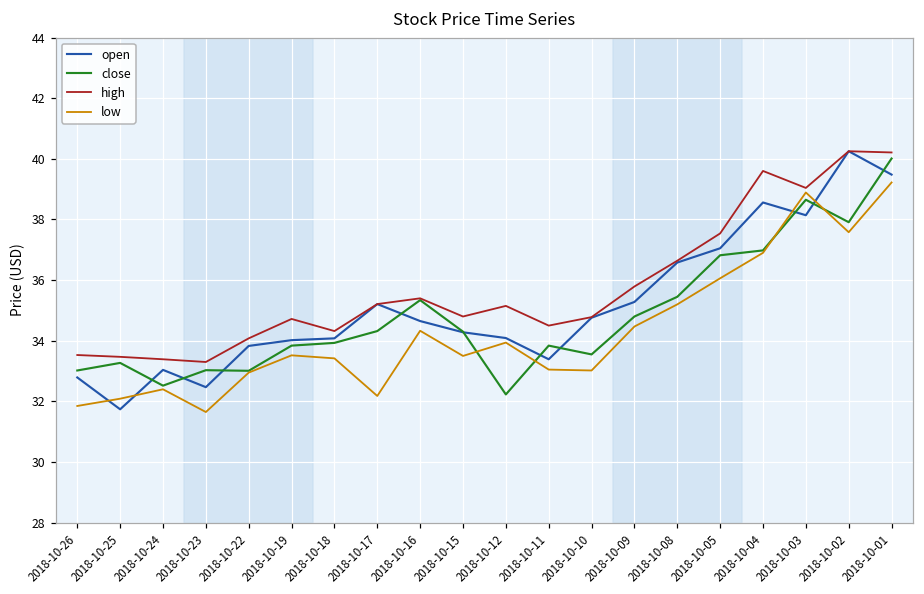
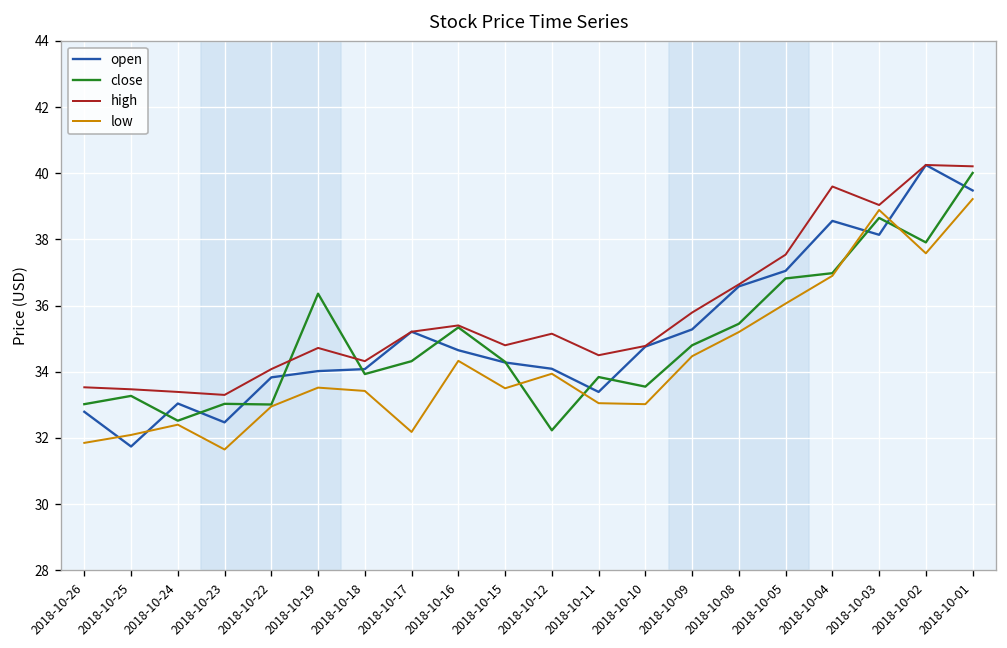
  {
    "open": {
      "2018-10-26": 32.8,
      "2018-10-25": 31.7,
      "2018-10-24": 33.0,
      "2018-10-23": 32.5,
      "2018-10-22": 33.8,
      "2018-10-19": 34.0,
      "2018-10-18": 34.1,
      "2018-10-16": 34.7,
      "2018-10-12": 34.1,
      "2018-10-11": 33.4,
      "2018-10-09": 35.3,
      "2018-10-05": 37.1,
      "2018-10-04": 38.6,
      "2018-10-03": 38.1,
      "2018-10-01": 39.5
    },
    "close": {
      "2018-10-26": 33.0,
      "2018-10-25": 33.3,
      "2018-10-24": 32.5,
      "2018-10-23": 33.0,
-     "2018-10-19": 33.8,
+     "2018-10-19": 36.4,
      "2018-10-18": 33.9,
      "2018-10-17": 34.3,
      "2018-10-12": 32.2,
      "2018-10-11": 33.8,
      "2018-10-10": 33.6,
      "2018-10-09": 34.8,
      "2018-10-08": 35.5,
      "2018-10-05": 36.8,
      "2018-10-03": 38.7,
      "2018-10-02": 37.9,
      "2018-10-01": 40.0
    },
    "high": {
      "2018-10-26": 33.5,
      "2018-10-25": 33.5,
      "2018-10-24": 33.4,
      "2018-10-23": 33.3,
      "2018-10-22": 34.1,
      "2018-10-19": 34.7,
      "2018-10-18": 34.3,
      "2018-10-15": 34.8,
      "2018-10-12": 35.2,
      "2018-10-11": 34.5,
      "2018-10-09": 35.8,
      "2018-10-05": 37.5,
      "2018-10-04": 39.6,
      "2018-10-03": 39.0,
      "2018-10-01": 40.2
    },
    "low": {
      "2018-10-26": 31.9,
      "2018-10-25": 32.1,
      "2018-10-24": 32.4,
      "2018-10-23": 31.7,
      "2018-10-19": 33.5,
      "2018-10-18": 33.4,
      "2018-10-17": 32.2,
      "2018-10-16": 34.3,
      "2018-10-15": 33.5,
      "2018-10-12": 33.9,
      "2018-10-11": 33.1,
      "2018-10-10": 33.0,
      "2018-10-09": 34.5,
      "2018-10-08": 35.2,
      "2018-10-05": 36.1,
      "2018-10-03": 38.9,
      "2018-10-02": 37.6,
      "2018-10-01": 39.2
    }
  }
